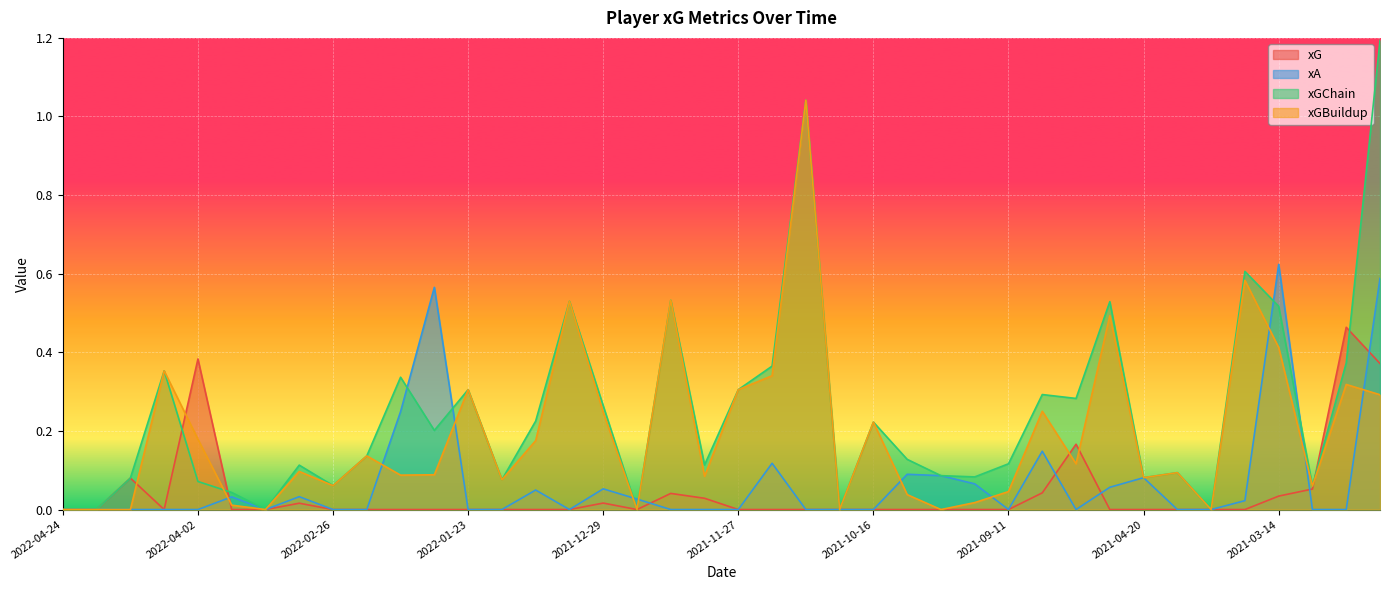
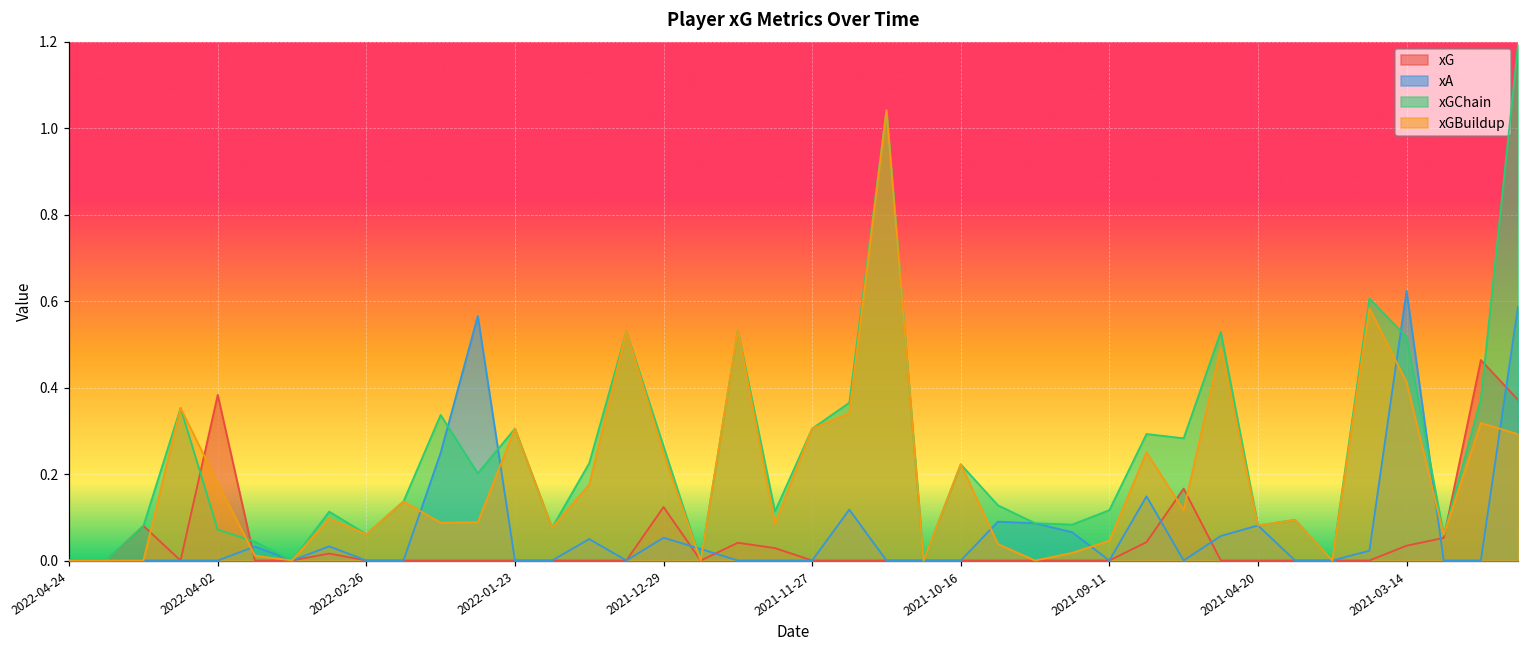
  {
    "xG": {
      "2022-04-02": 0.38,
-     "2021-12-29": 0.02,
+     "2021-12-29": 0.12,
      "2021-04-20": 0.00,
      "2021-03-14": 0.03
    },
    "xA": {
      "2022-04-02": 0.00,
      "2021-12-29": 0.05,
      "2021-03-14": 0.62
    },
    "xGChain": {
      "2022-04-02": 0.07,
      "2021-12-29": 0.26,
      "2021-09-11": 0.12,
      "2021-03-14": 0.52
    },
    "xGBuildup": {
      "2022-04-02": 0.18,
      "2021-12-29": 0.25,
      "2021-09-11": 0.05,
      "2021-03-14": 0.41
    }
  }
